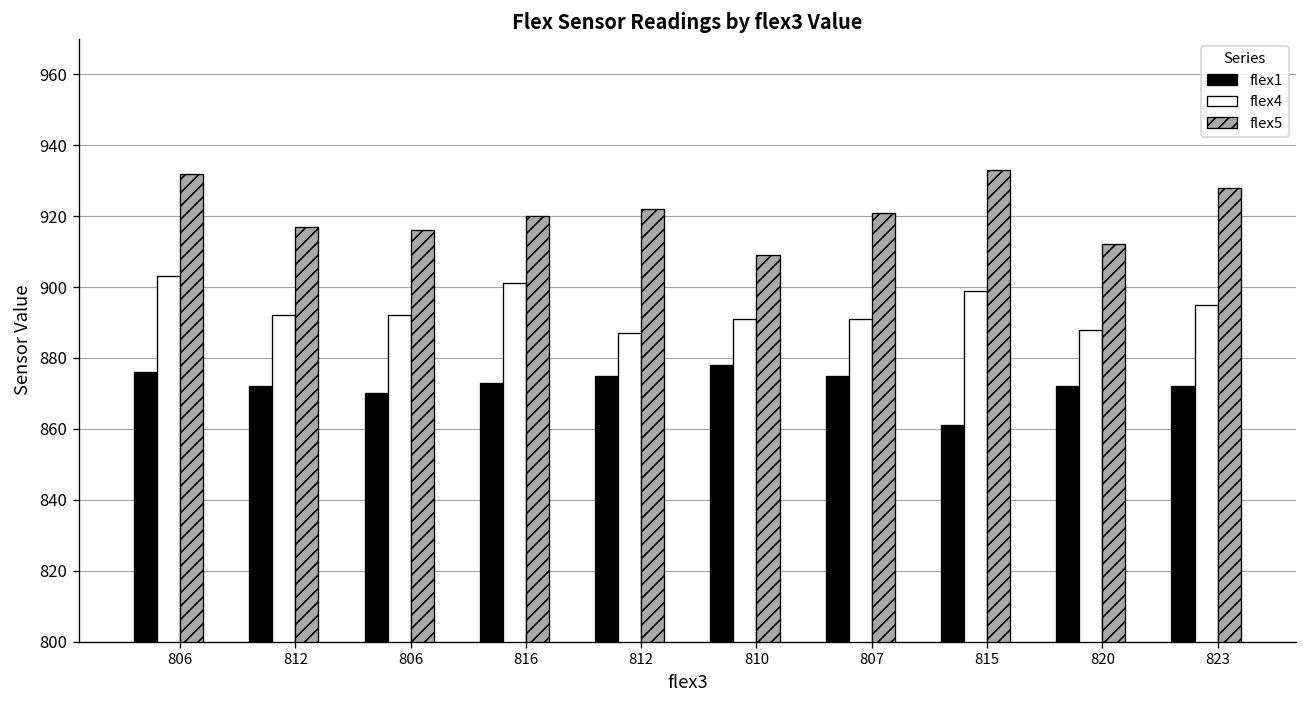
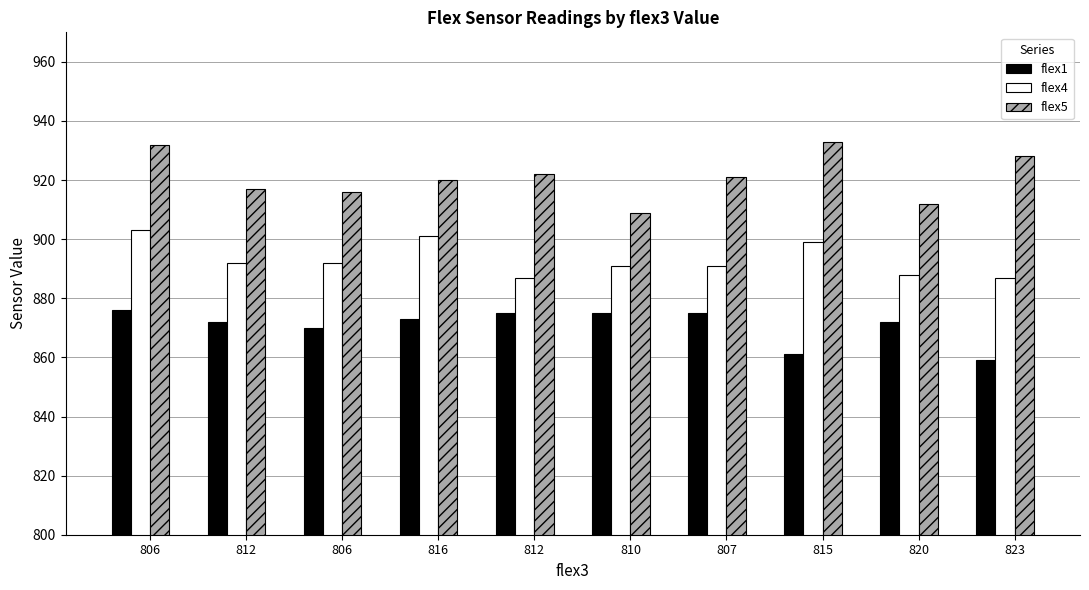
  {
    "flex1": {
      "816": 873,
-     "810": 878,
+     "810": 875,
      "807": 875,
      "815": 861,
      "820": 872,
-     "823": 872
+     "823": 859
    },
    "flex4": {
      "816": 901,
      "810": 891,
      "807": 891,
      "815": 899,
      "820": 888,
-     "823": 895
+     "823": 887
    },
    "flex5": {
      "816": 920,
      "810": 909,
      "807": 921,
      "815": 933,
      "820": 912,
      "823": 928
    }
  }
